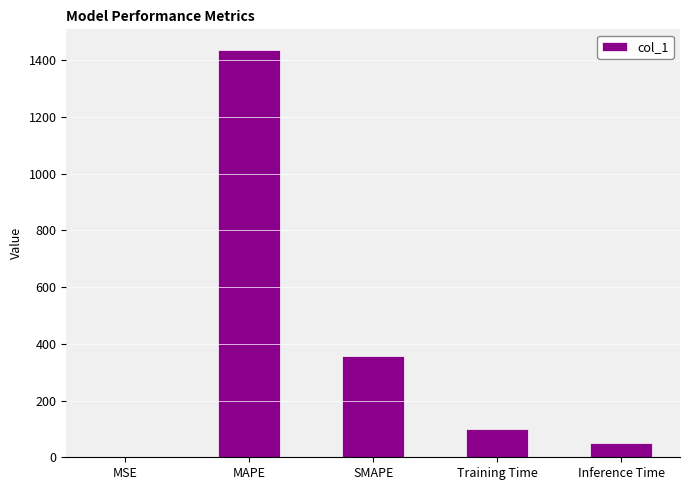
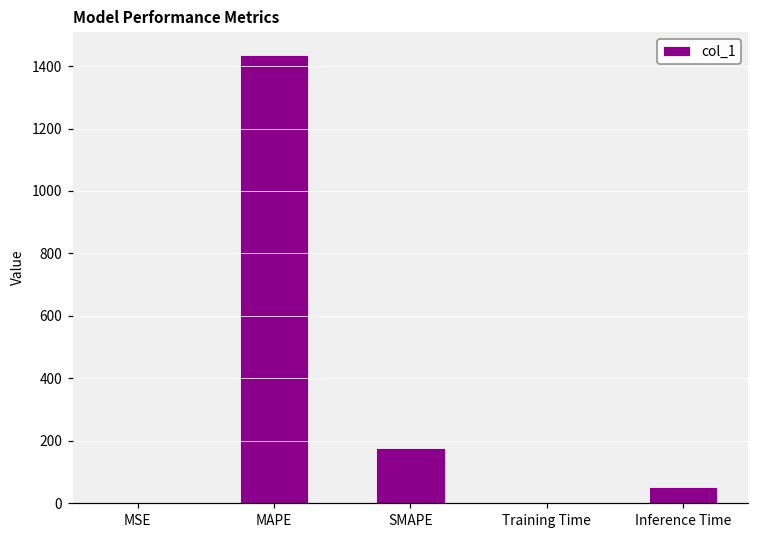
  {
    "MAPE": 1440,
-   "SMAPE": 360,
-   "Training Time": 100,
+   "SMAPE": 180,
+   "Training Time": 0,
    "Inference Time": 50
  }
